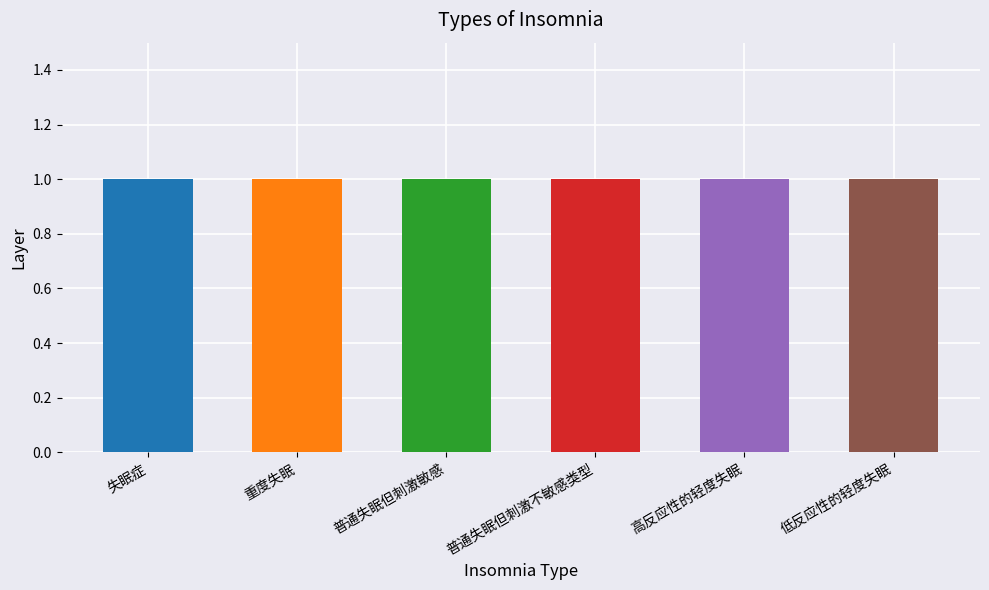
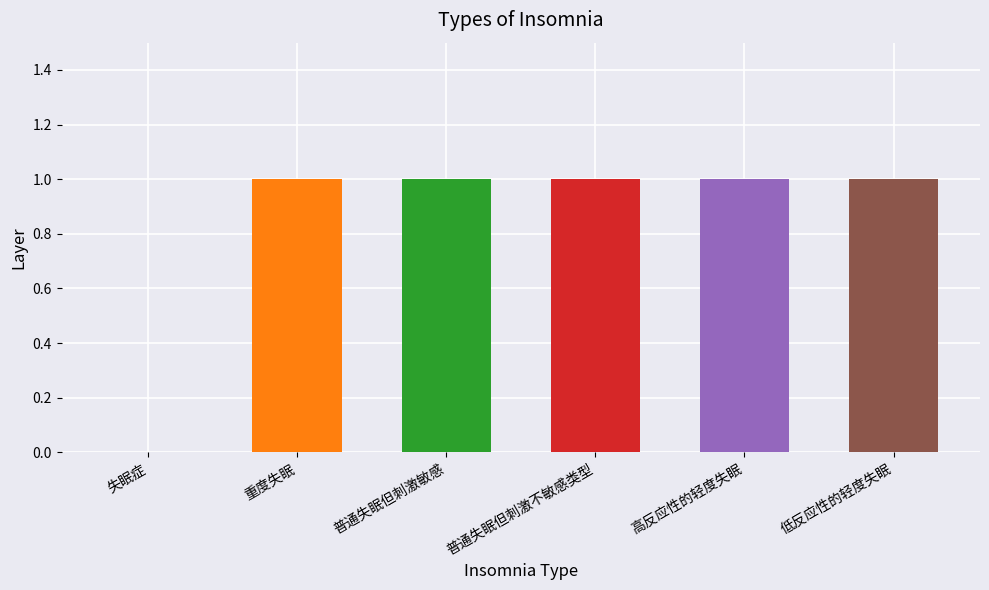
  {
-   "失眠症": 1,
+   "失眠症": 0,
    "重度失眠": 1,
    "普通失眠但刺激敏感": 1,
    "普通失眠但刺激不敏感类型": 1,
    "高反应性的轻度失眠": 1,
    "低反应性的轻度失眠": 1
  }
